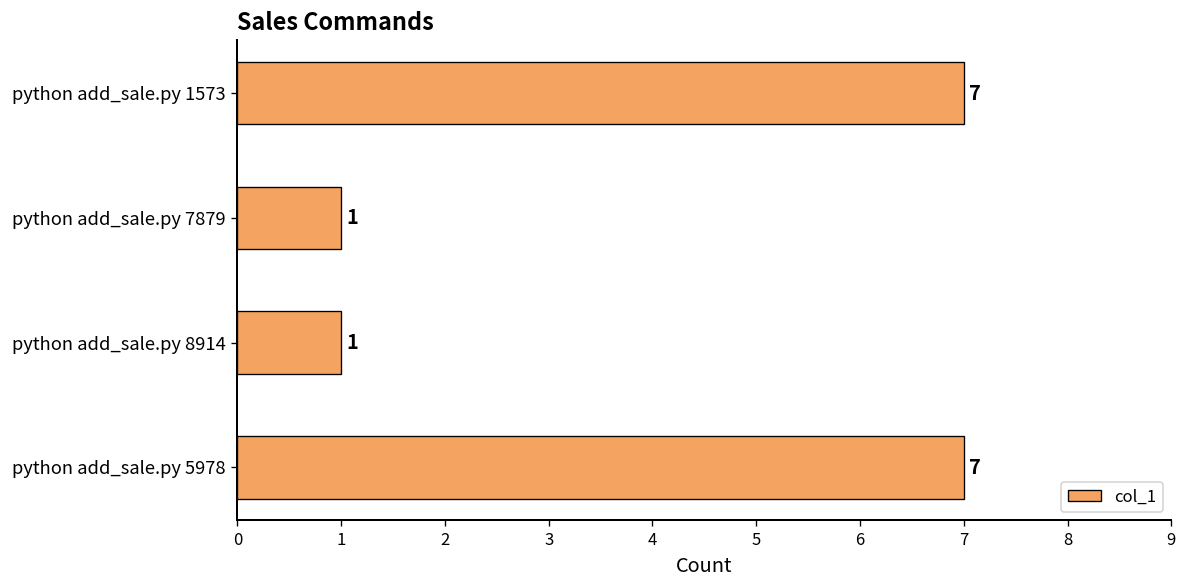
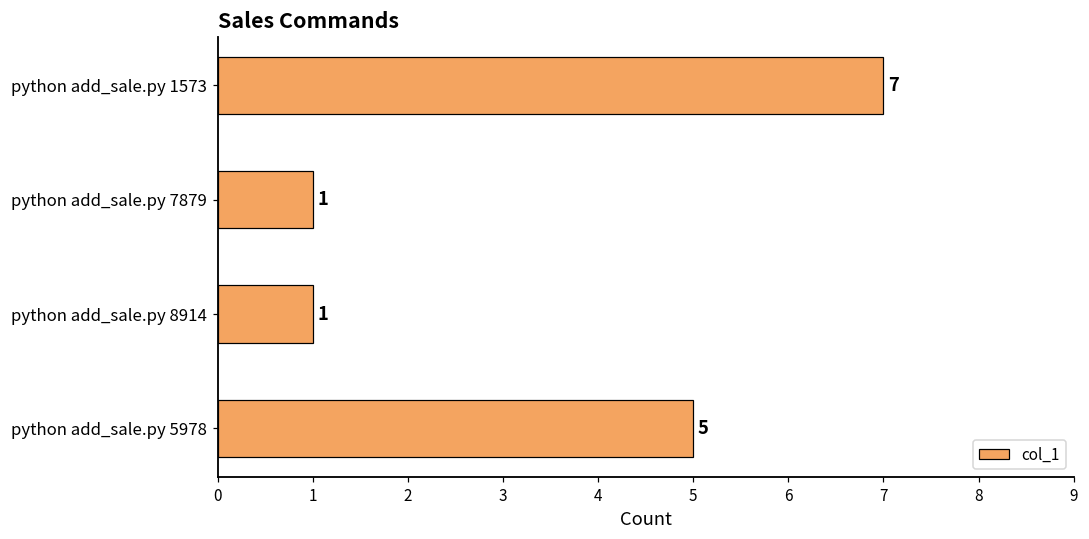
  {
    "python add_sale.py 1573": 7,
    "python add_sale.py 7879": 1,
    "python add_sale.py 8914": 1,
-   "python add_sale.py 5978": 7
+   "python add_sale.py 5978": 5
  }
